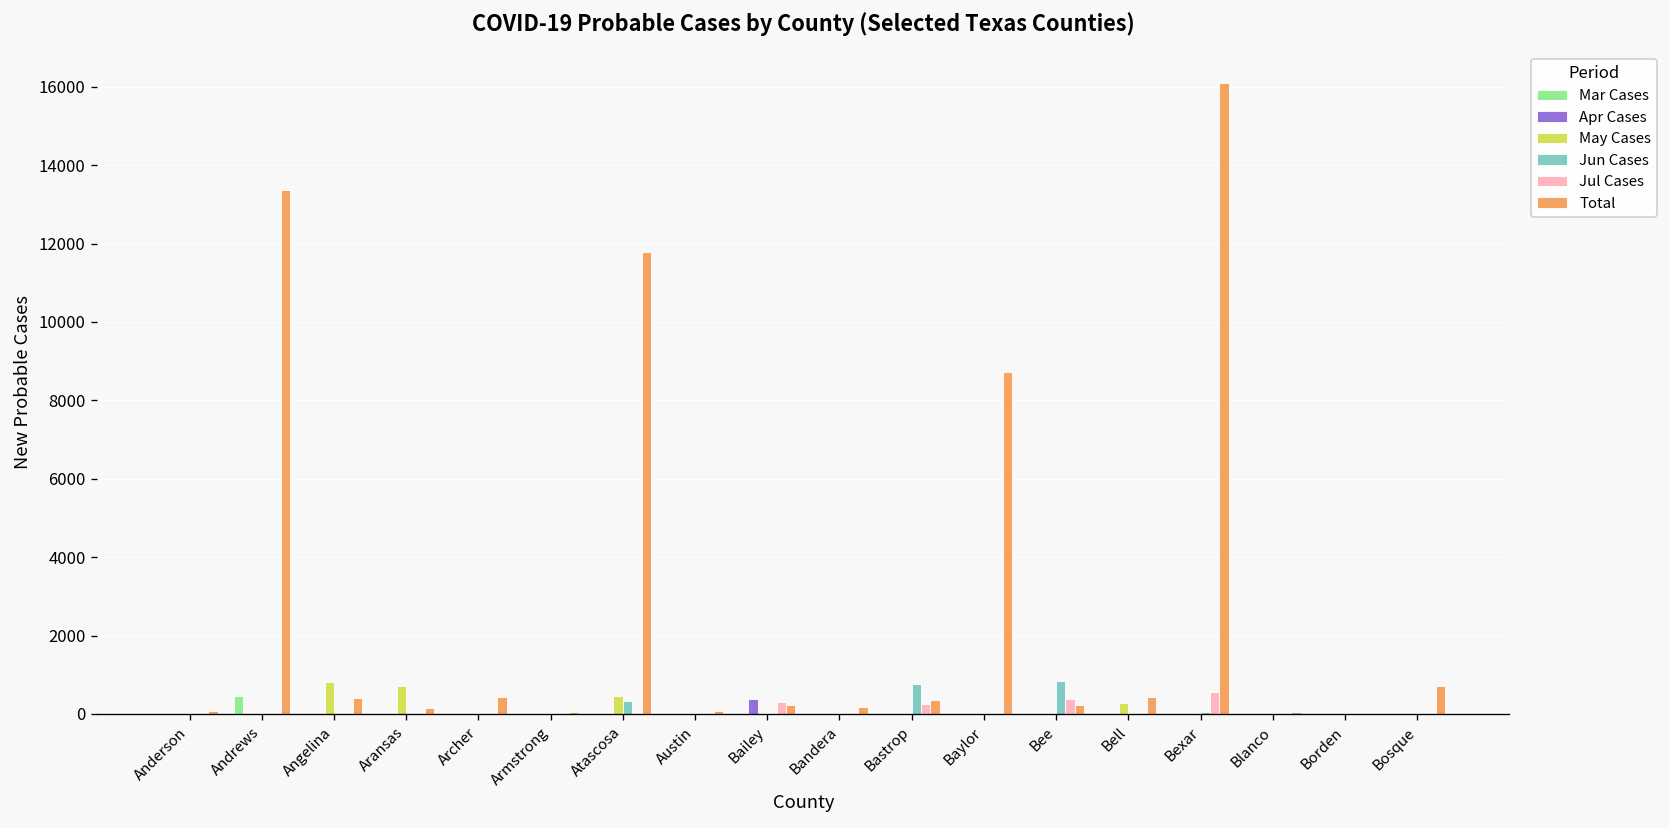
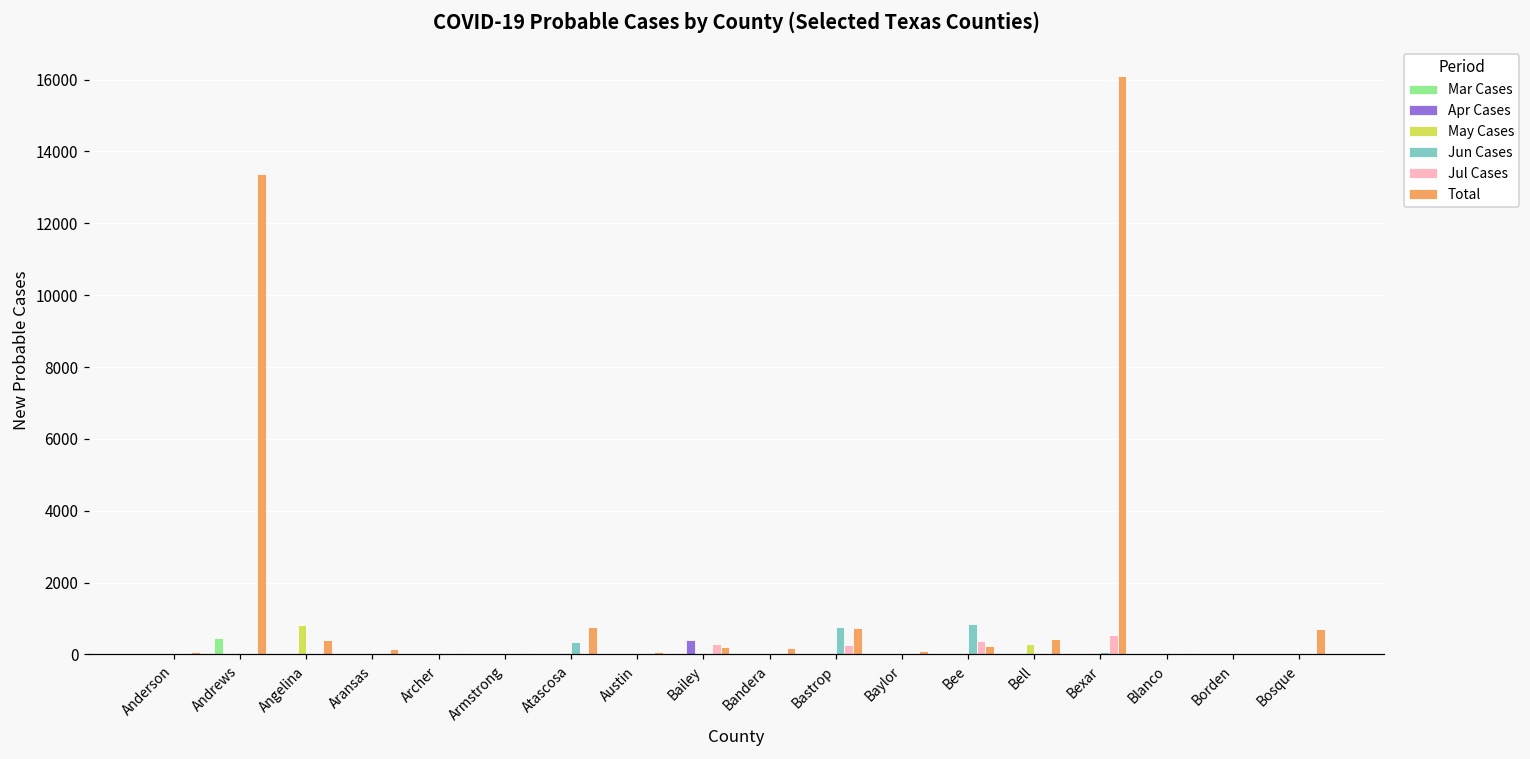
  {
    "Mar Cases": {
      "Anderson": 0,
      "Andrews": 400,
      "Angelina": 0,
      "Archer": 0,
      "Armstrong": 0,
      "Austin": 0,
      "Bailey": 0,
      "Bandera": 0,
      "Bastrop": 0,
      "Baylor": 0,
      "Bee": 0,
      "Bell": 0,
      "Blanco": 0,
      "Borden": 0,
      "Bosque": 0
    },
    "Apr Cases": {
      "Anderson": 0,
      "Angelina": 0,
      "Archer": 0,
      "Armstrong": 0,
      "Atascosa": 0,
      "Austin": 0,
      "Bailey": 400,
      "Bastrop": 0,
      "Baylor": 0,
      "Bell": 0,
      "Blanco": 0,
      "Borden": 0,
      "Bosque": 0
    },
    "May Cases": {
      "Anderson": 0,
      "Angelina": 800,
-     "Aransas": 700,
+     "Aransas": 0,
      "Archer": 0,
      "Armstrong": 0,
-     "Atascosa": 500,
+     "Atascosa": 0,
      "Bandera": 0,
      "Baylor": 0,
      "Bell": 300,
      "Blanco": 0,
      "Borden": 0,
      "Bosque": 0
    },
    "Jun Cases": {
      "Anderson": 0,
      "Andrews": 0,
      "Aransas": 0,
      "Archer": 0,
      "Armstrong": 0,
      "Atascosa": 300,
      "Bandera": 0,
      "Bastrop": 800,
      "Baylor": 0,
      "Bee": 800,
      "Bell": 0,
      "Blanco": 0,
      "Borden": 0,
      "Bosque": 0
    },
    "Jul Cases": {
      "Anderson": 0,
      "Andrews": 0,
      "Archer": 0,
      "Armstrong": 0,
      "Austin": 0,
      "Bailey": 300,
      "Bandera": 0,
      "Bastrop": 300,
      "Bee": 400,
      "Bexar": 600,
      "Blanco": 0,
      "Borden": 0,
      "Bosque": 0
    },
    "Total": {
      "Anderson": 100,
      "Andrews": 13400,
      "Angelina": 400,
      "Aransas": 200,
-     "Archer": 400,
-     "Atascosa": 11800,
+     "Archer": 0,
+     "Atascosa": 800,
      "Austin": 100,
      "Bailey": 200,
      "Bandera": 200,
-     "Bastrop": 300,
-     "Baylor": 8700,
+     "Bastrop": 700,
+     "Baylor": 100,
      "Bee": 200,
      "Bell": 400,
      "Bexar": 16100,
      "Bosque": 700
    }
  }
